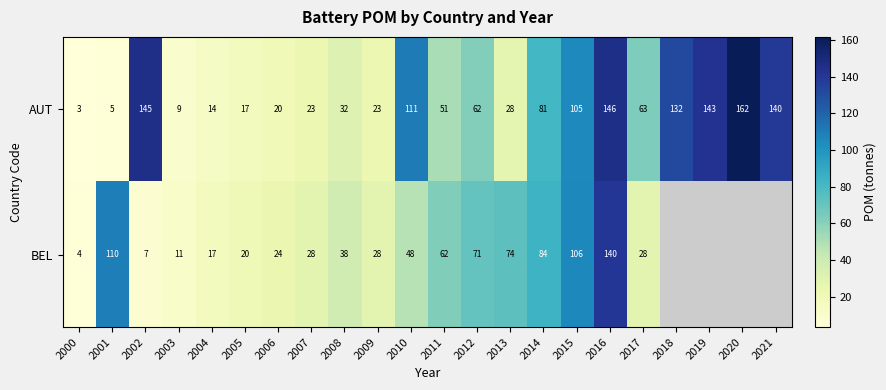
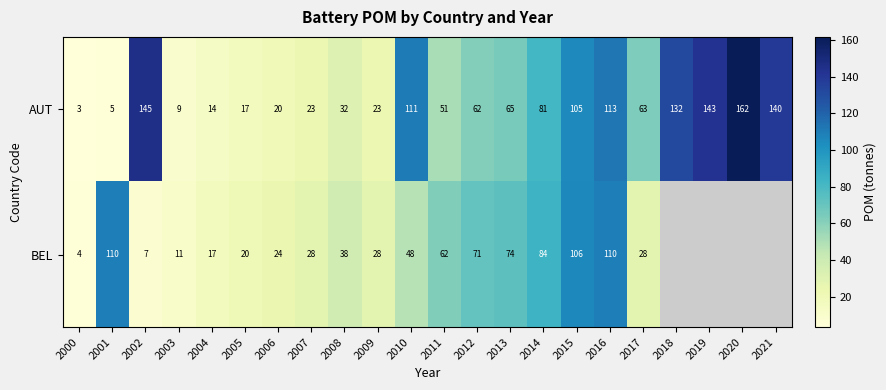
  {
    "AUT": {
      "2000": 3,
      "2001": 5,
      "2002": 145,
      "2003": 9,
      "2004": 14,
      "2005": 17,
      "2006": 20,
      "2007": 23,
      "2008": 32,
      "2009": 23,
      "2010": 111,
      "2011": 51,
      "2012": 62,
-     "2013": 28,
+     "2013": 65,
      "2014": 81,
      "2015": 105,
-     "2016": 146,
+     "2016": 113,
      "2017": 63,
      "2018": 132,
      "2019": 143,
      "2020": 162,
      "2021": 140
    },
    "BEL": {
      "2000": 4,
      "2001": 110,
      "2002": 7,
      "2003": 11,
      "2004": 17,
      "2005": 20,
      "2006": 24,
      "2007": 28,
      "2008": 38,
      "2009": 28,
      "2010": 48,
      "2011": 62,
      "2012": 71,
      "2013": 74,
      "2014": 84,
      "2015": 106,
-     "2016": 140,
+     "2016": 110,
      "2017": 28
    }
  }
